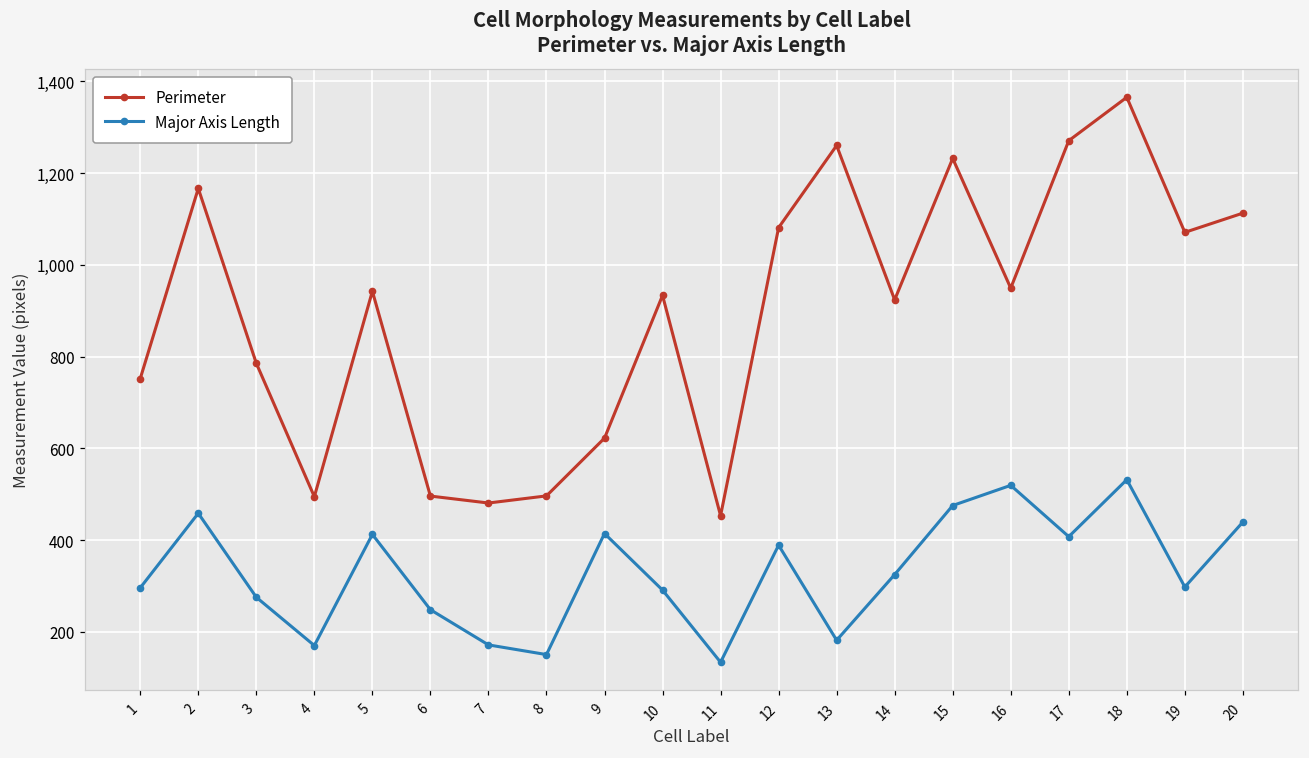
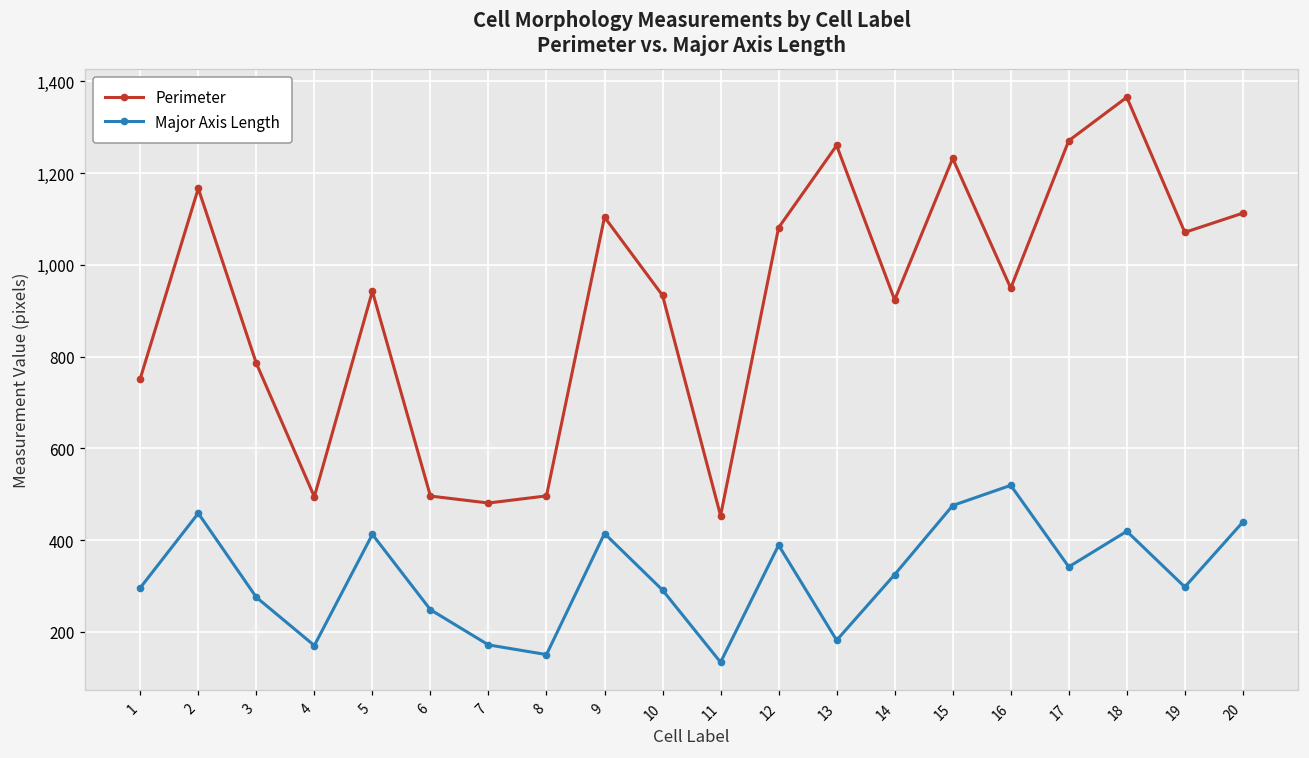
  {
    "Perimeter": {
      "1": "750",
      "2": "1,170",
      "3": "790",
      "4": "490",
      "5": "940",
      "6": "500",
      "7": "480",
      "8": "500",
-     "9": "620",
+     "9": "1,100",
      "10": "930",
      "11": "450",
      "12": "1,080",
      "13": "1,260",
      "14": "920",
      "15": "1,230",
      "16": "950",
      "17": "1,270",
      "18": "1,360",
      "19": "1,070",
      "20": "1,110"
    },
    "Major Axis Length": {
      "1": "300",
      "2": "460",
      "3": "280",
      "4": "170",
      "5": "410",
      "6": "250",
      "7": "170",
      "8": "150",
      "9": "410",
      "10": "290",
      "11": "130",
      "12": "390",
      "13": "180",
      "14": "320",
      "15": "480",
      "16": "520",
-     "17": "410",
-     "18": "530",
+     "17": "340",
+     "18": "420",
      "19": "300",
      "20": "440"
    }
  }
